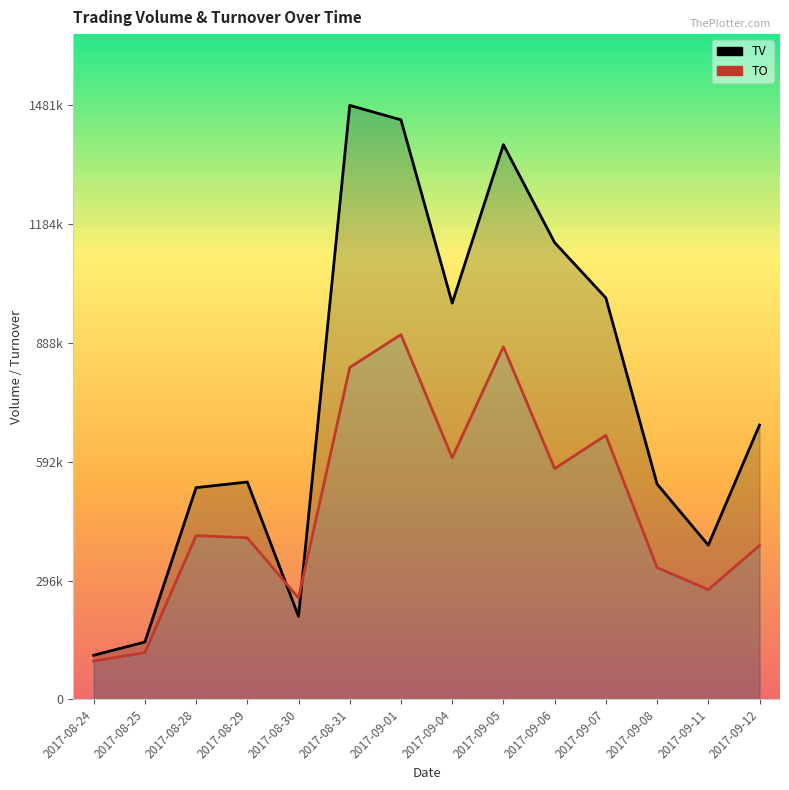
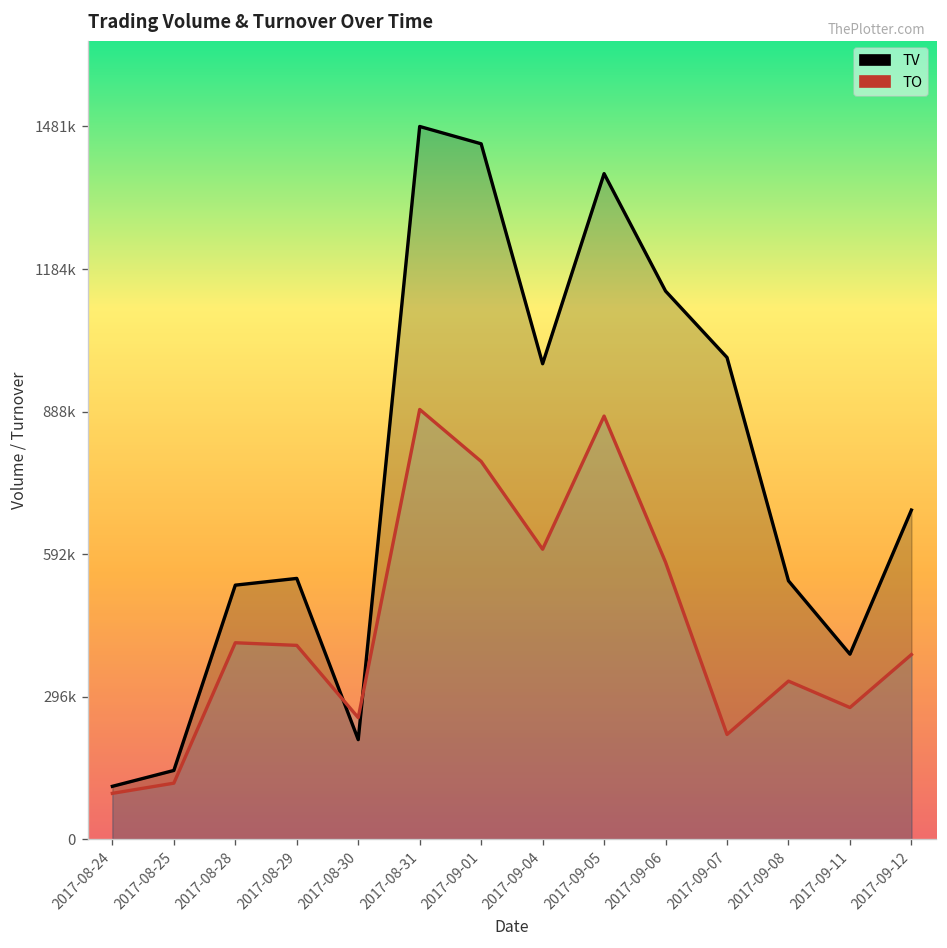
  {
    "TV": {
      "2017-08-24": 110000,
      "2017-08-25": 140000,
      "2017-08-28": 530000,
      "2017-08-29": 540000,
      "2017-08-30": 210000,
      "2017-08-31": 1480000,
      "2017-09-01": 1450000,
      "2017-09-04": 990000,
      "2017-09-05": 1380000,
      "2017-09-06": 1140000,
      "2017-09-07": 1000000,
      "2017-09-08": 540000,
      "2017-09-11": 380000,
      "2017-09-12": 680000
    },
    "TO": {
      "2017-08-24": 100000,
      "2017-08-25": 120000,
      "2017-08-28": 410000,
      "2017-08-29": 400000,
      "2017-08-30": 250000,
-     "2017-08-31": 830000,
-     "2017-09-01": 910000,
+     "2017-08-31": 890000,
+     "2017-09-01": 790000,
      "2017-09-04": 600000,
      "2017-09-05": 880000,
      "2017-09-06": 580000,
-     "2017-09-07": 660000,
+     "2017-09-07": 220000,
      "2017-09-08": 330000,
      "2017-09-11": 270000,
      "2017-09-12": 380000
    }
  }
